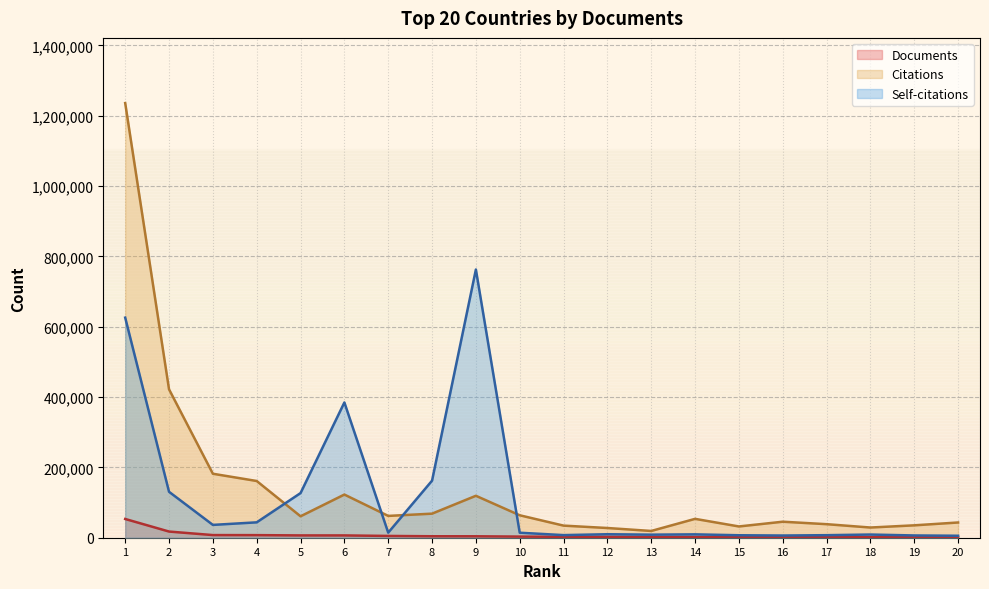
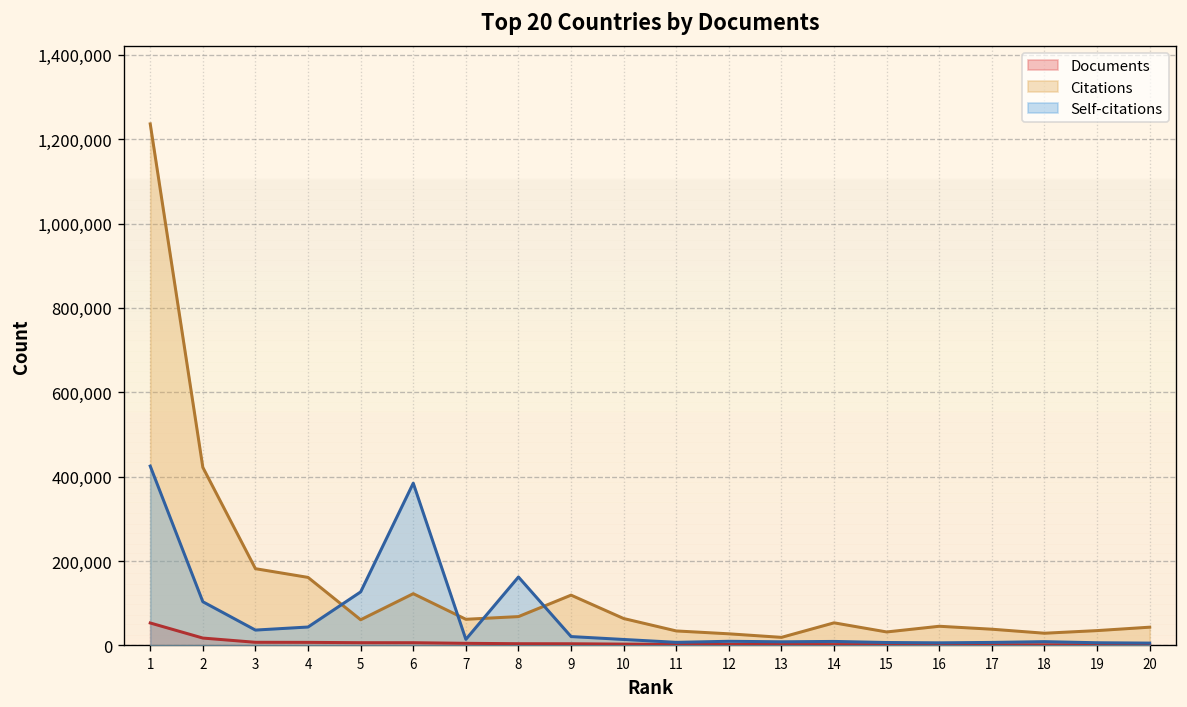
  {
    "Self-citations": {
-     "1": "630,000",
-     "2": "130,000",
+     "1": "430,000",
+     "2": "100,000",
      "3": "40,000",
      "4": "40,000",
      "5": "130,000",
      "6": "380,000",
      "7": "10,000",
      "8": "160,000",
-     "9": "760,000",
+     "9": "20,000",
      "10": "10,000",
      "12": "10,000",
      "14": "10,000",
      "18": "10,000"
    }
  }
